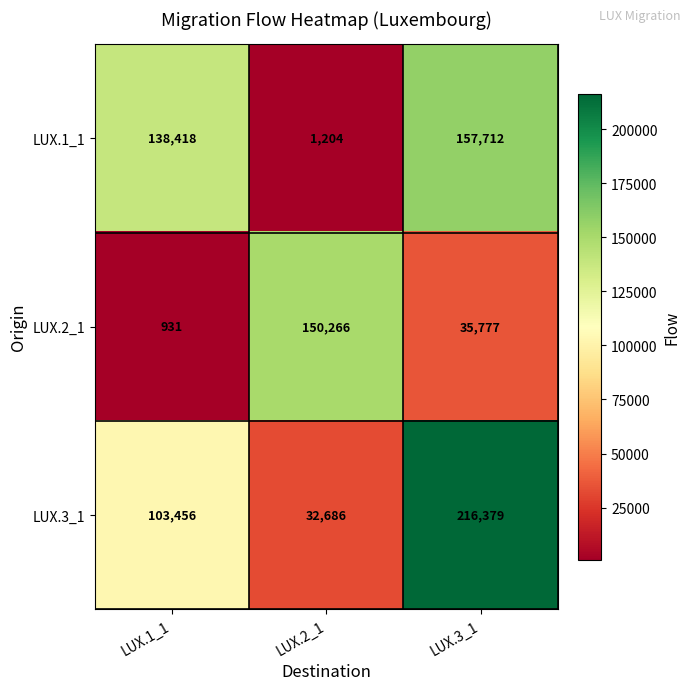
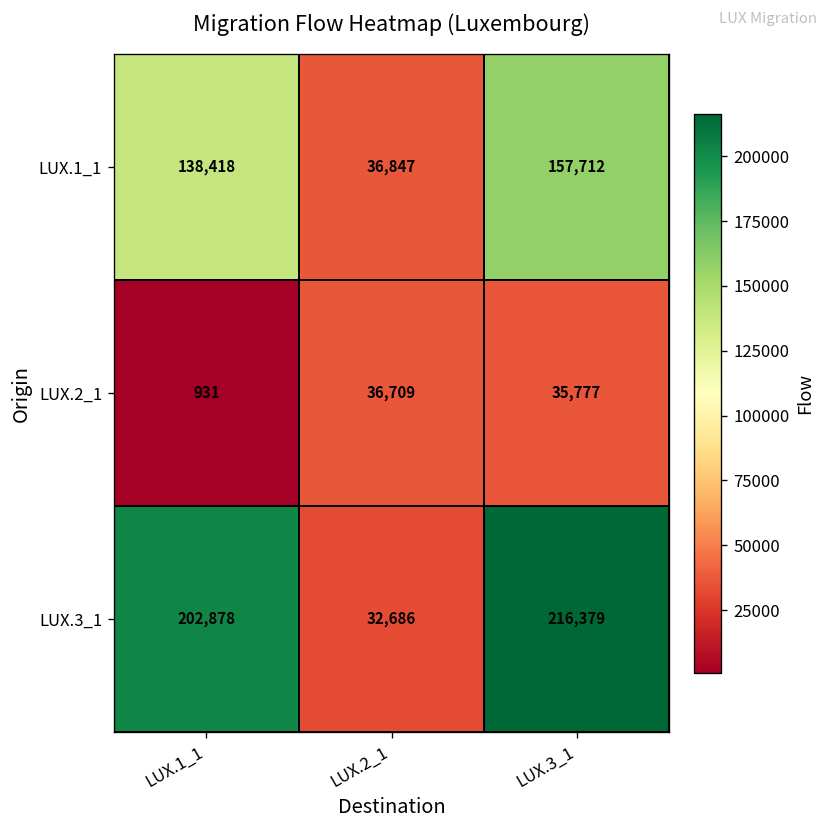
  {
    "LUX.1_1": {
      "LUX.1_1": "138,418",
-     "LUX.2_1": "1,204",
+     "LUX.2_1": "36,847",
      "LUX.3_1": "157,712"
    },
    "LUX.2_1": {
      "LUX.1_1": "931",
-     "LUX.2_1": "150,266",
+     "LUX.2_1": "36,709",
      "LUX.3_1": "35,777"
    },
    "LUX.3_1": {
-     "LUX.1_1": "103,456",
+     "LUX.1_1": "202,878",
      "LUX.2_1": "32,686",
      "LUX.3_1": "216,379"
    }
  }
